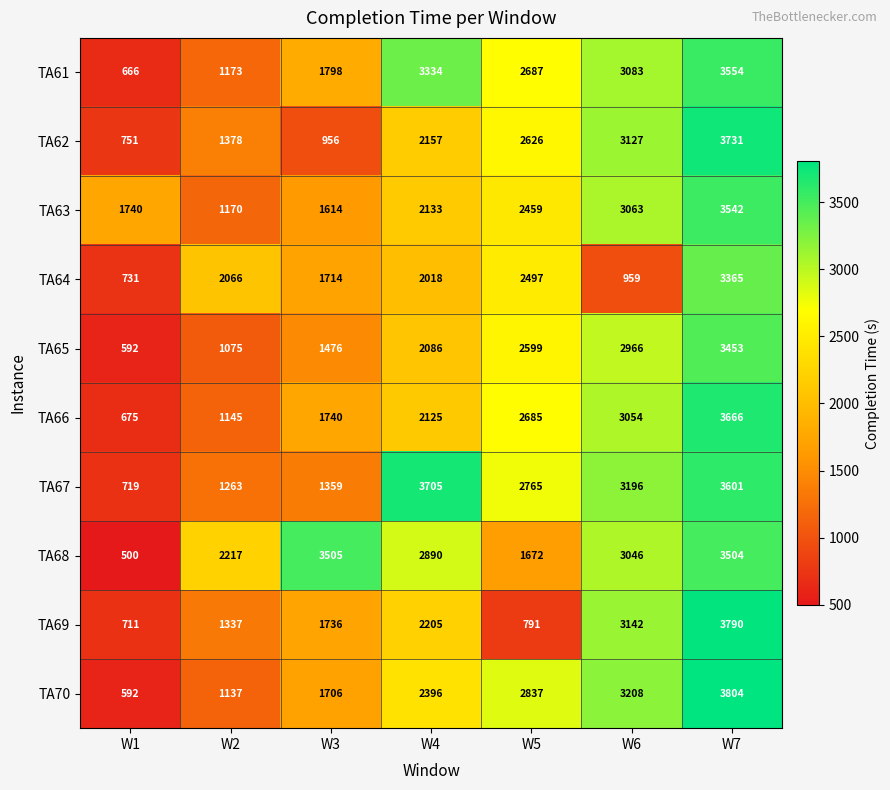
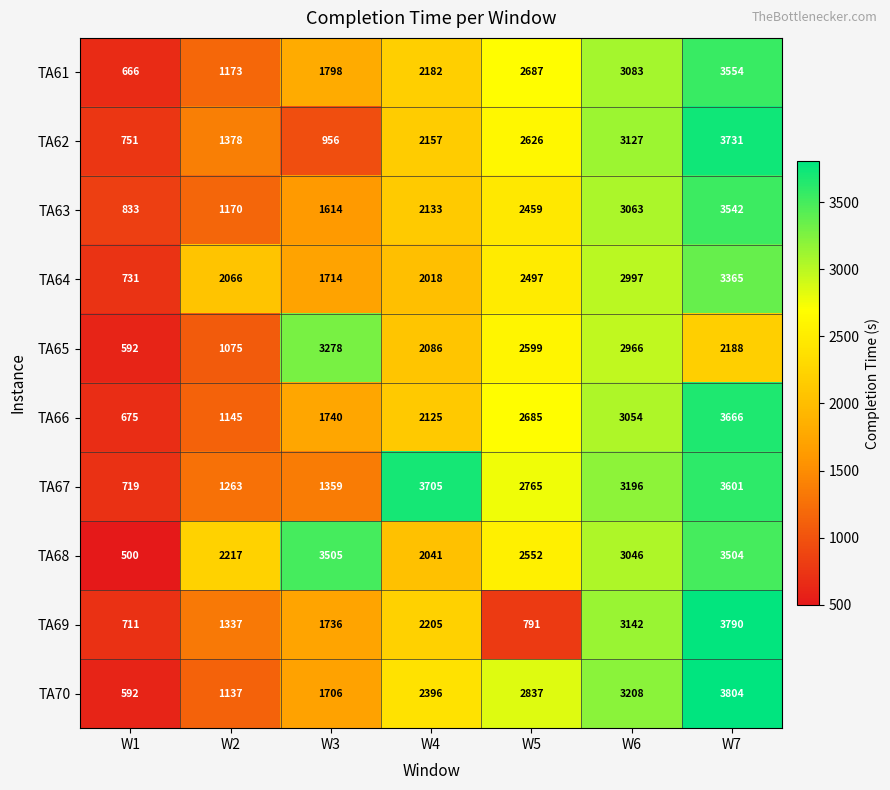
  {
    "TA61": {
      "W1": 666,
      "W2": 1173,
      "W3": 1798,
-     "W4": 3334,
+     "W4": 2182,
      "W5": 2687,
      "W6": 3083,
      "W7": 3554
    },
    "TA62": {
      "W1": 751,
      "W2": 1378,
      "W3": 956,
      "W4": 2157,
      "W5": 2626,
      "W6": 3127,
      "W7": 3731
    },
    "TA63": {
-     "W1": 1740,
+     "W1": 833,
      "W2": 1170,
      "W3": 1614,
      "W4": 2133,
      "W5": 2459,
      "W6": 3063,
      "W7": 3542
    },
    "TA64": {
      "W1": 731,
      "W2": 2066,
      "W3": 1714,
      "W4": 2018,
      "W5": 2497,
-     "W6": 959,
+     "W6": 2997,
      "W7": 3365
    },
    "TA65": {
      "W1": 592,
      "W2": 1075,
-     "W3": 1476,
+     "W3": 3278,
      "W4": 2086,
      "W5": 2599,
      "W6": 2966,
-     "W7": 3453
+     "W7": 2188
    },
    "TA66": {
      "W1": 675,
      "W2": 1145,
      "W3": 1740,
      "W4": 2125,
      "W5": 2685,
      "W6": 3054,
      "W7": 3666
    },
    "TA67": {
      "W1": 719,
      "W2": 1263,
      "W3": 1359,
      "W4": 3705,
      "W5": 2765,
      "W6": 3196,
      "W7": 3601
    },
    "TA68": {
      "W1": 500,
      "W2": 2217,
      "W3": 3505,
-     "W4": 2890,
-     "W5": 1672,
+     "W4": 2041,
+     "W5": 2552,
      "W6": 3046,
      "W7": 3504
    },
    "TA69": {
      "W1": 711,
      "W2": 1337,
      "W3": 1736,
      "W4": 2205,
      "W5": 791,
      "W6": 3142,
      "W7": 3790
    },
    "TA70": {
      "W1": 592,
      "W2": 1137,
      "W3": 1706,
      "W4": 2396,
      "W5": 2837,
      "W6": 3208,
      "W7": 3804
    }
  }
